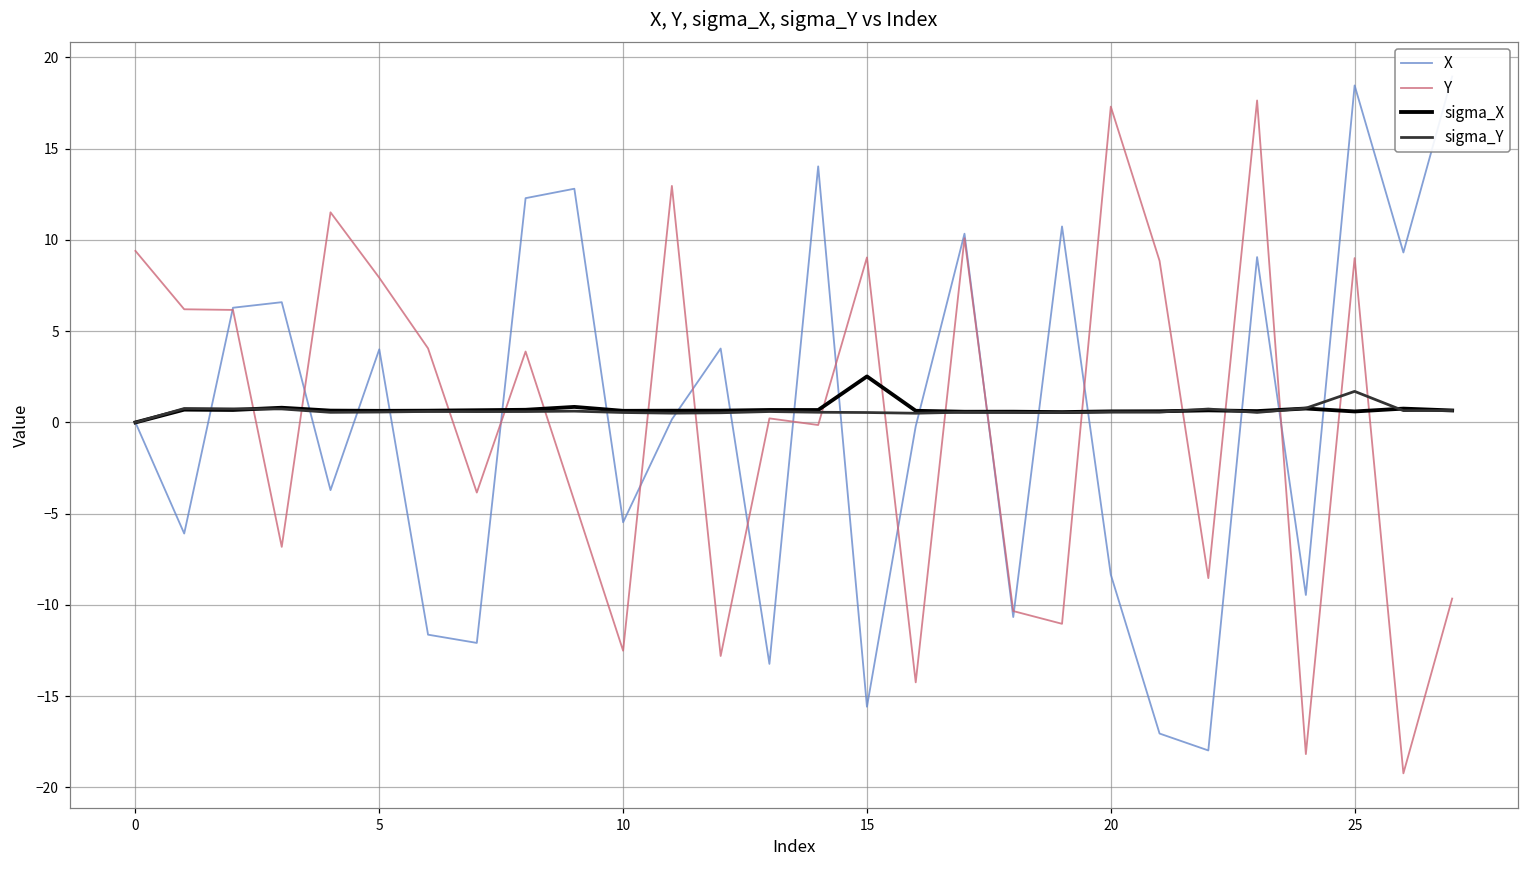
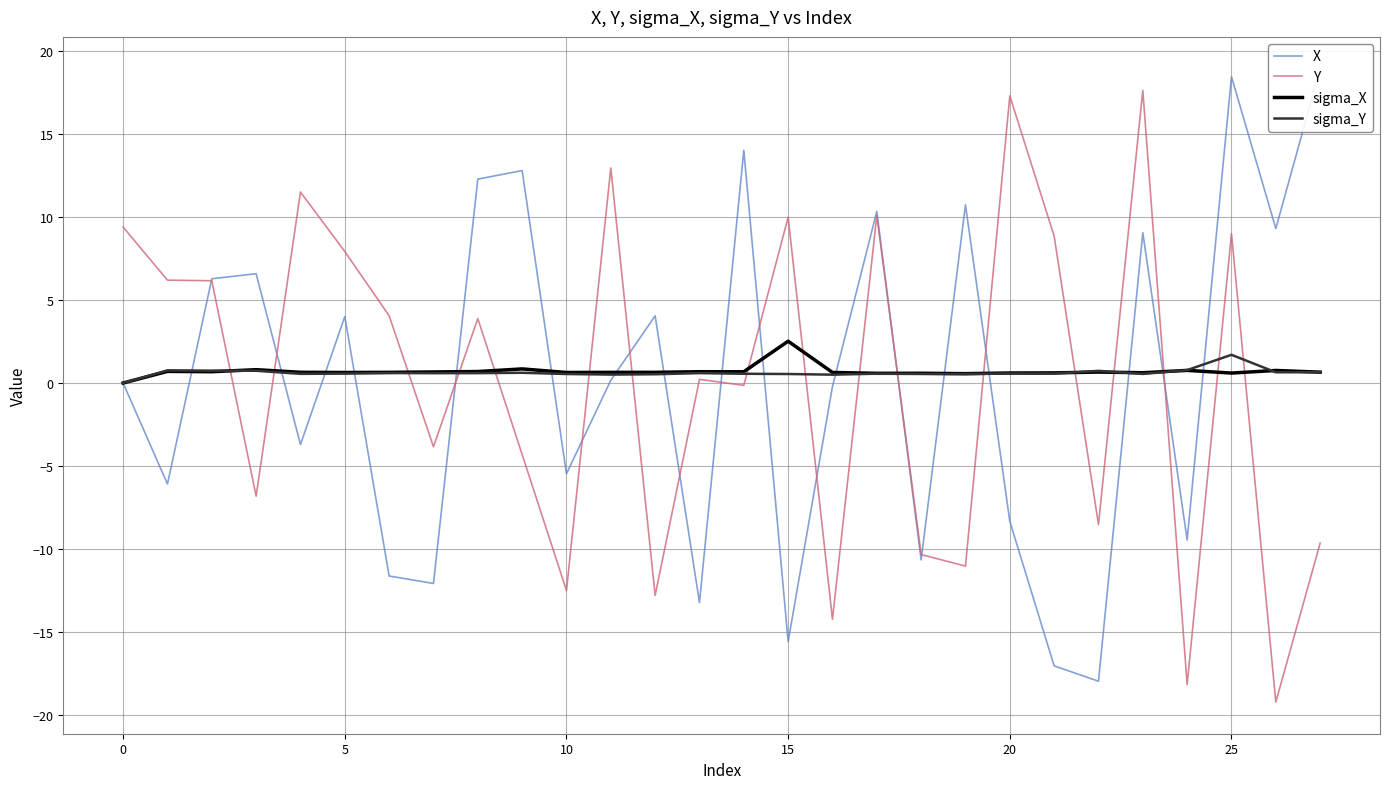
  {
    "X": {
      "5": 4.0,
      "10": -5.5,
      "15": -15.6,
      "20": -8.3,
      "25": 18.5
    },
    "Y": {
      "0": 9.4,
      "5": 7.9,
      "10": -12.5,
-     "15": 9.0,
+     "15": 10.0,
      "20": 17.3,
      "25": 9.0
    },
    "sigma_X": {
      "15": 2.5,
      "25": 0.6
    },
    "sigma_Y": {
      "15": 0.5,
      "25": 1.7
    }
  }
